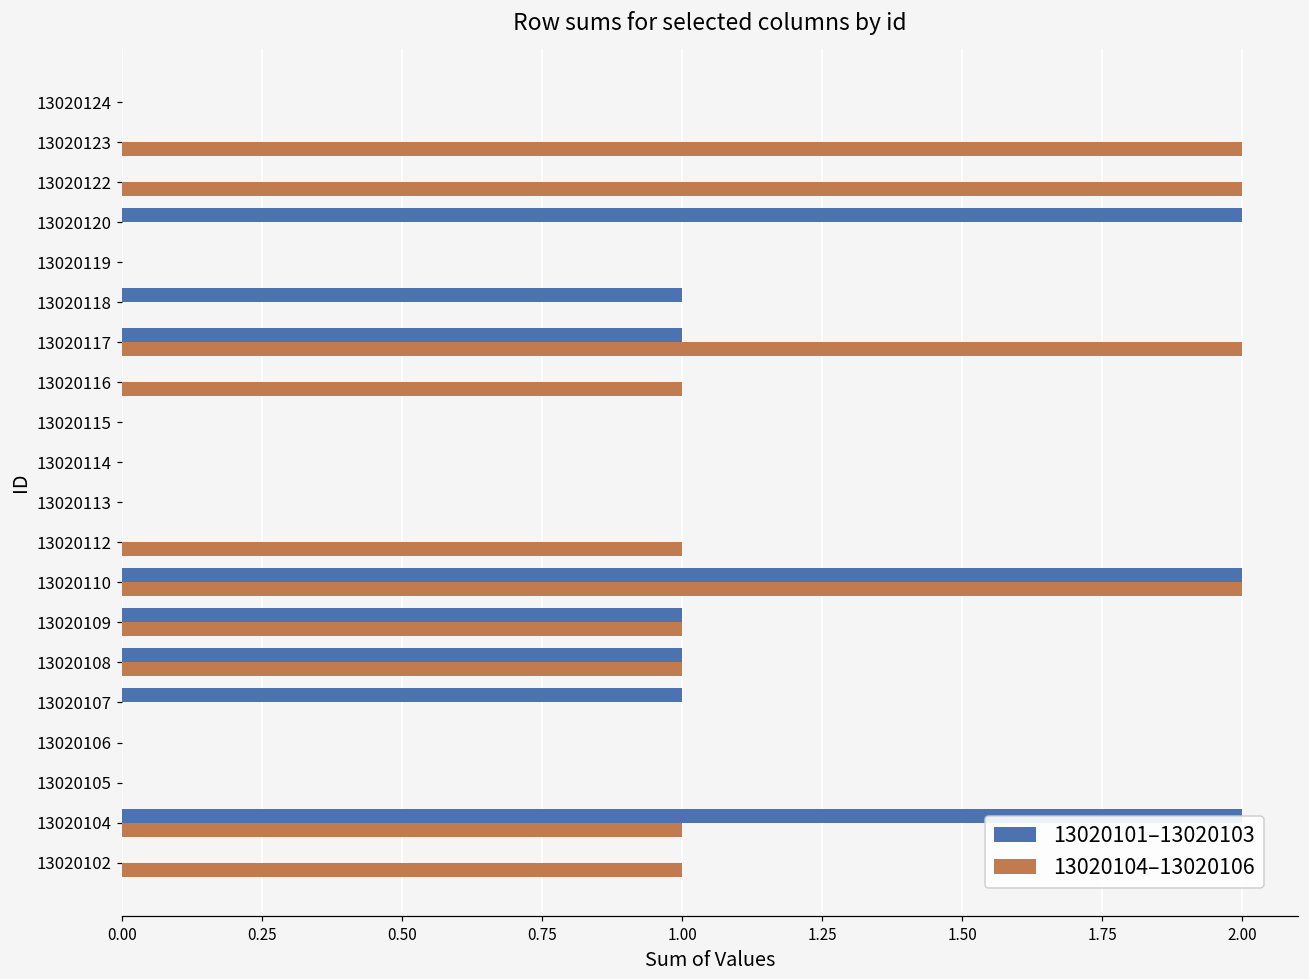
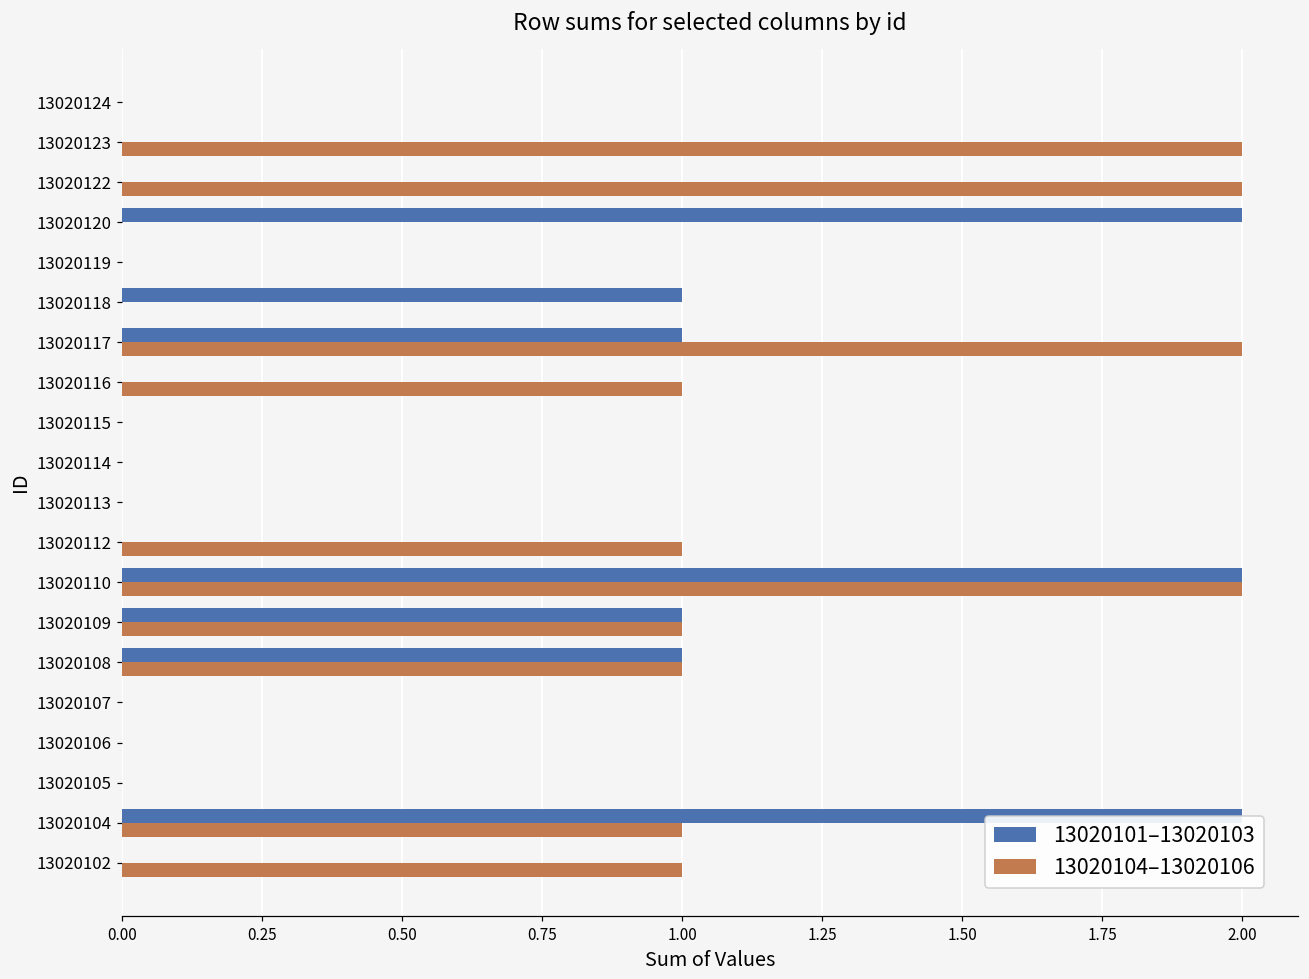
  {
    "13020101–13020103": {
      "13020124": 0,
      "13020123": 0,
      "13020122": 0,
      "13020120": 2,
      "13020119": 0,
      "13020118": 1,
      "13020117": 1,
      "13020116": 0,
      "13020115": 0,
      "13020114": 0,
      "13020113": 0,
      "13020112": 0,
      "13020110": 2,
      "13020109": 1,
      "13020108": 1,
-     "13020107": 1,
+     "13020107": 0,
      "13020106": 0,
      "13020105": 0,
      "13020102": 0
    },
    "13020104–13020106": {
      "13020124": 0,
      "13020123": 2,
      "13020122": 2,
      "13020120": 0,
      "13020119": 0,
      "13020118": 0,
      "13020117": 2,
      "13020116": 1,
      "13020115": 0,
      "13020114": 0,
      "13020113": 0,
      "13020112": 1,
      "13020110": 2,
      "13020109": 1,
      "13020108": 1,
      "13020107": 0,
      "13020106": 0,
      "13020105": 0,
      "13020104": 1,
      "13020102": 1
    }
  }
